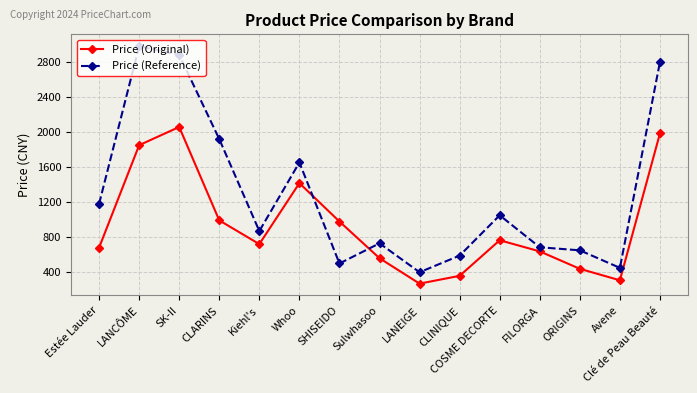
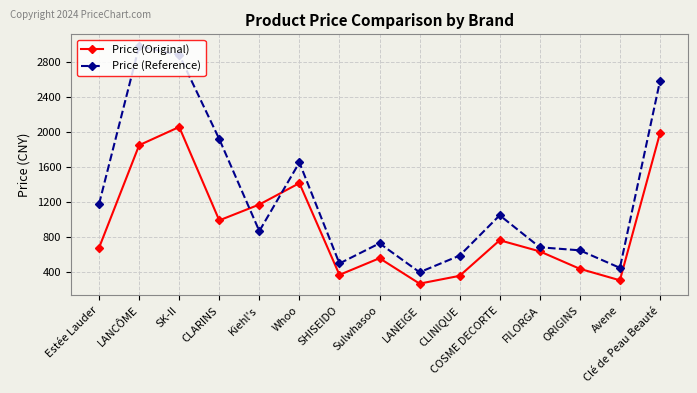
  {
    "Price (Original)": {
      "Estée Lauder": 700,
      "LANCÔME": 1900,
      "SK-II": 2100,
      "CLARINS": 1000,
-     "Kiehl's": 700,
+     "Kiehl's": 1200,
      "Whoo": 1400,
-     "SHISEIDO": 1000,
+     "SHISEIDO": 400,
      "Sulwhasoo": 600,
      "LANEIGE": 300,
      "CLINIQUE": 400,
      "COSME DECORTE": 800,
      "FILORGA": 600,
      "ORIGINS": 400,
      "Avene": 300,
      "Clé de Peau Beauté": 2000
    },
    "Price (Reference)": {
      "Estée Lauder": 1200,
      "CLARINS": 1900,
      "Kiehl's": 900,
      "Whoo": 1700,
      "SHISEIDO": 500,
      "Sulwhasoo": 700,
      "LANEIGE": 400,
      "CLINIQUE": 600,
      "COSME DECORTE": 1100,
      "FILORGA": 700,
      "ORIGINS": 700,
      "Avene": 500,
-     "Clé de Peau Beauté": 2800
+     "Clé de Peau Beauté": 2600
    }
  }
